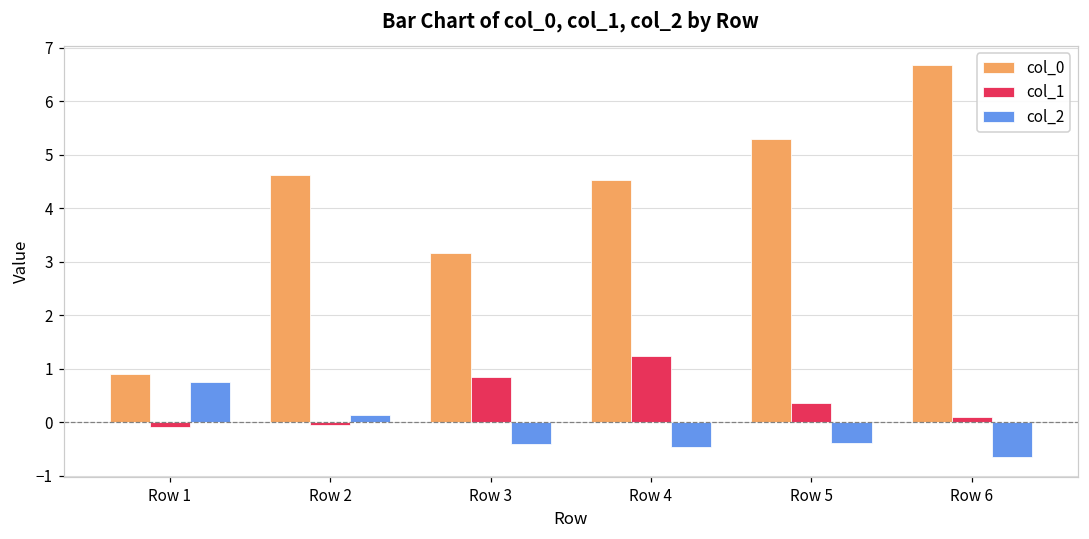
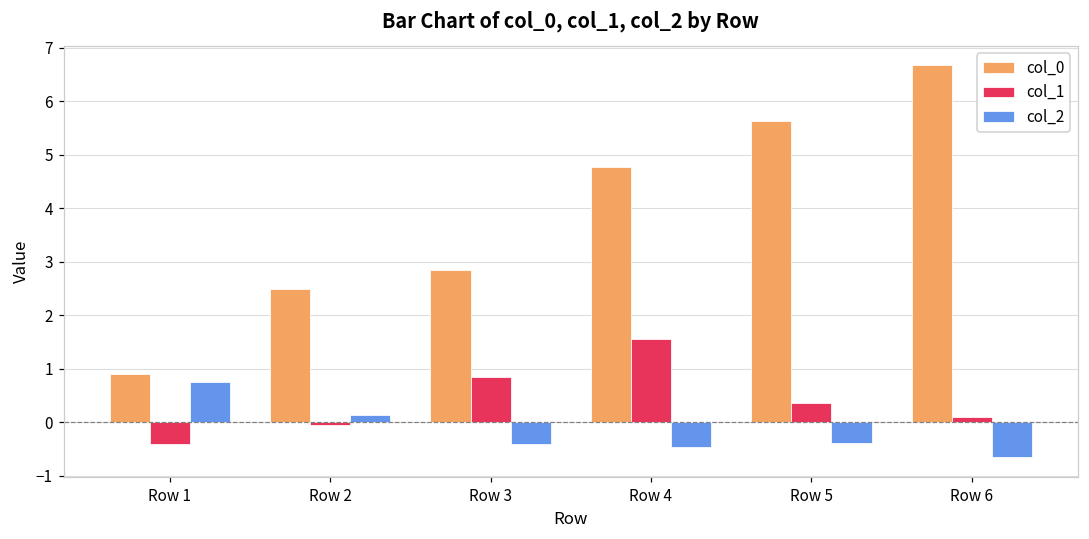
  {
    "col_0": {
      "Row 1": 0.9,
-     "Row 2": 4.6,
-     "Row 3": 3.2,
-     "Row 4": 4.5,
-     "Row 5": 5.3,
+     "Row 2": 2.5,
+     "Row 3": 2.8,
+     "Row 4": 4.8,
+     "Row 5": 5.6,
      "Row 6": 6.7
    },
    "col_1": {
-     "Row 1": -0.1,
+     "Row 1": -0.4,
      "Row 2": -0.1,
      "Row 3": 0.9,
-     "Row 4": 1.2,
+     "Row 4": 1.6,
      "Row 5": 0.4,
      "Row 6": 0.1
    },
    "col_2": {
      "Row 1": 0.8,
      "Row 2": 0.1,
      "Row 3": -0.4,
      "Row 4": -0.5,
      "Row 5": -0.4,
      "Row 6": -0.7
    }
  }
